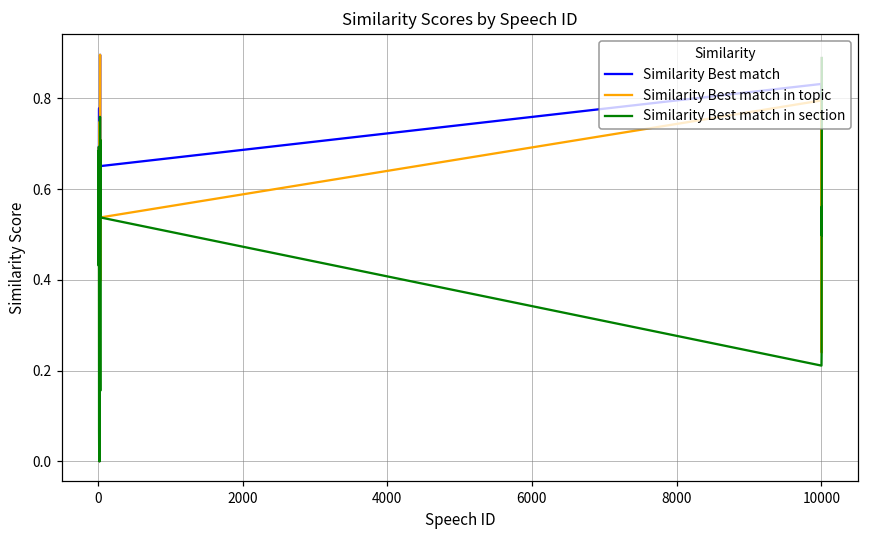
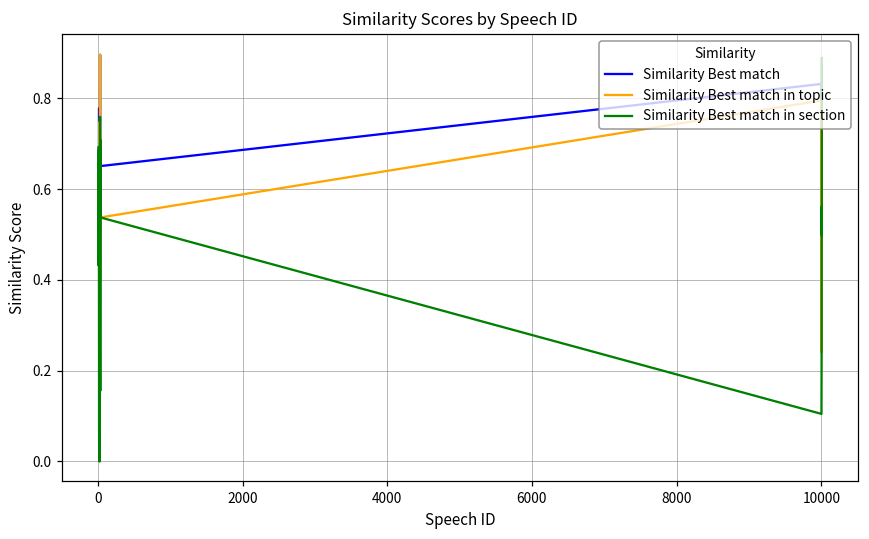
  {
    "Similarity Best match in section": {
-     "10000": 0.21
+     "10000": 0.10
    }
  }
